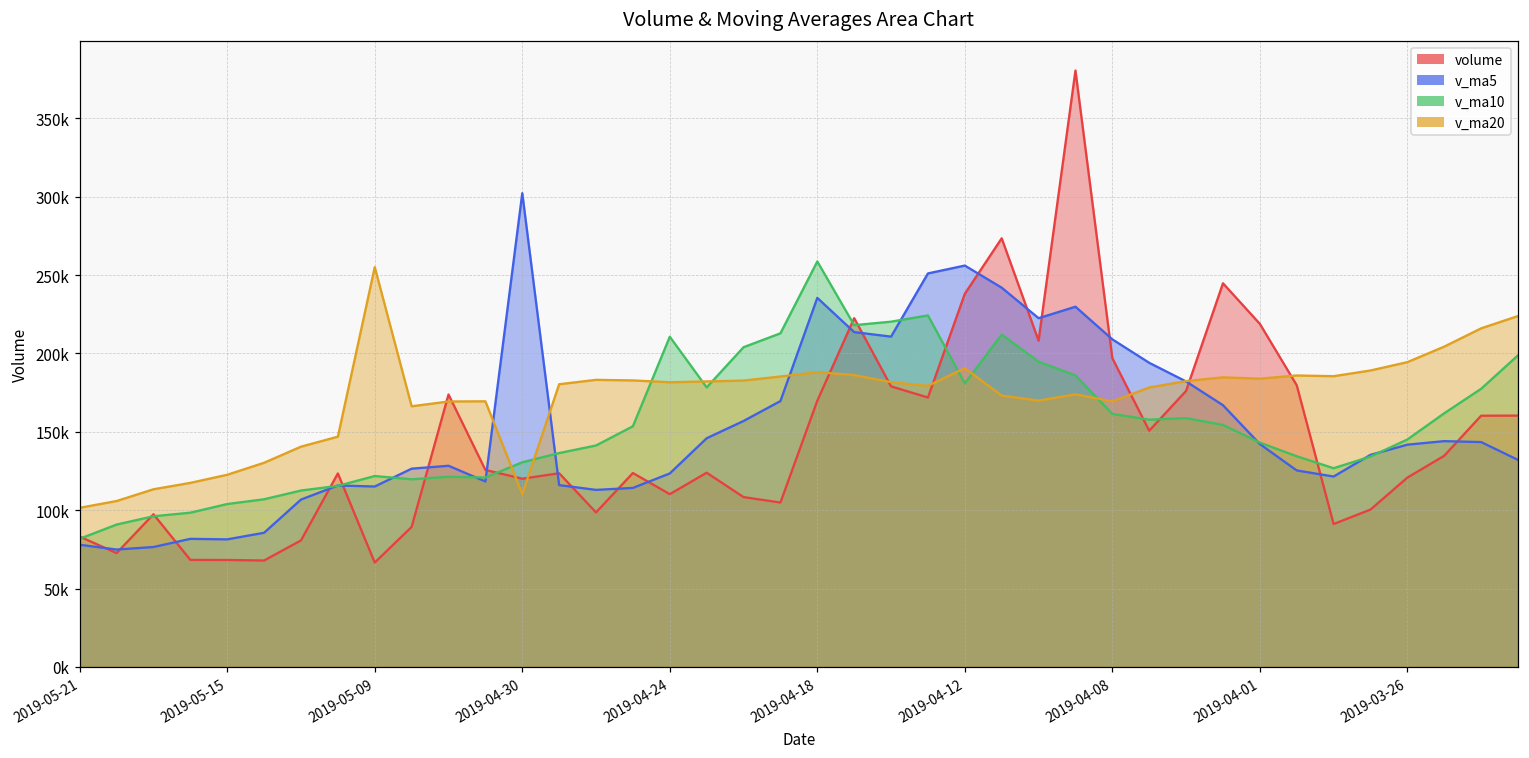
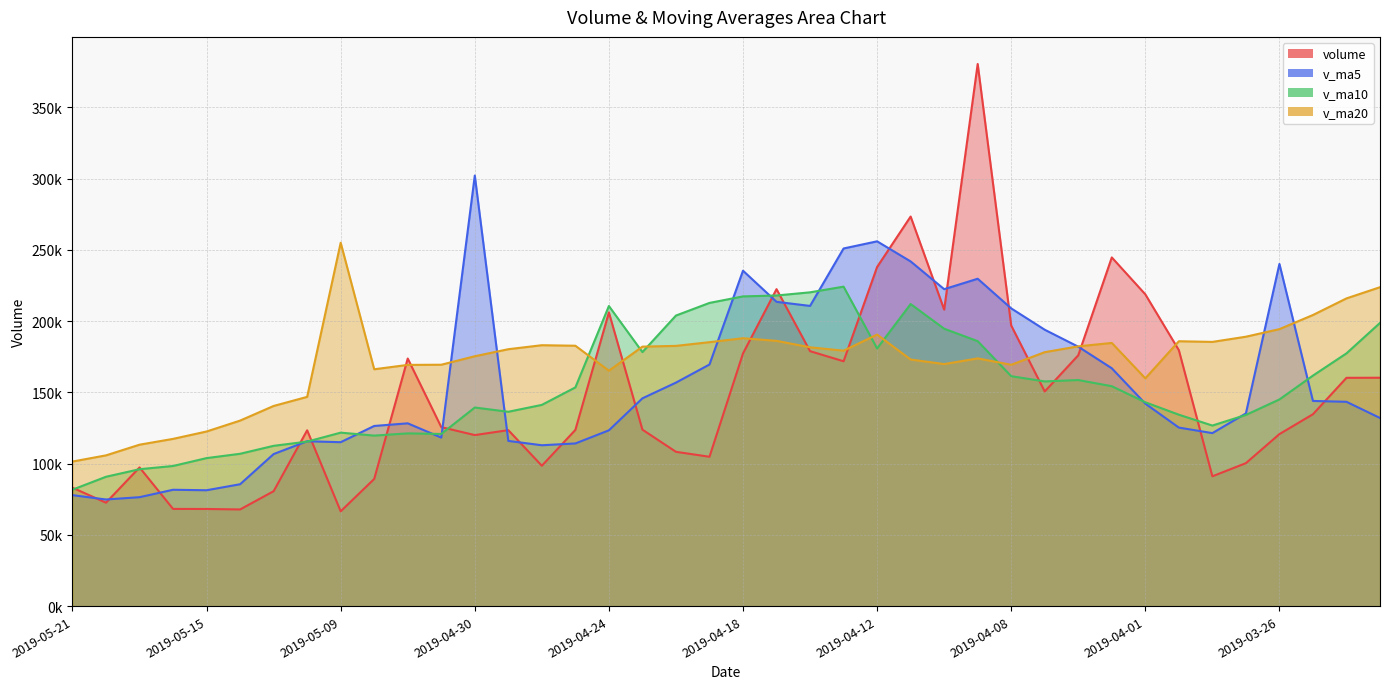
  {
    "volume": {
      "2019-05-15": 68000,
      "2019-05-09": 67000,
      "2019-04-30": 120000,
-     "2019-04-24": 110000,
-     "2019-04-18": 170000,
+     "2019-04-24": 206000,
+     "2019-04-18": 177000,
      "2019-04-12": 238000,
      "2019-04-08": 197000,
      "2019-04-01": 219000,
      "2019-03-26": 121000
    },
    "v_ma5": {
      "2019-05-21": 78000,
      "2019-05-15": 81000,
      "2019-05-09": 115000,
      "2019-04-30": 302000,
      "2019-04-24": 123000,
      "2019-04-18": 235000,
      "2019-04-12": 256000,
      "2019-04-08": 209000,
-     "2019-03-26": 142000
+     "2019-03-26": 240000
    },
    "v_ma10": {
      "2019-05-15": 104000,
      "2019-05-09": 122000,
-     "2019-04-30": 131000,
+     "2019-04-30": 139000,
      "2019-04-24": 211000,
-     "2019-04-18": 259000,
+     "2019-04-18": 217000,
      "2019-04-12": 181000,
      "2019-04-08": 161000,
      "2019-03-26": 145000
    },
    "v_ma20": {
      "2019-05-21": 101000,
      "2019-05-15": 123000,
      "2019-05-09": 255000,
-     "2019-04-30": 110000,
-     "2019-04-24": 182000,
+     "2019-04-30": 175000,
+     "2019-04-24": 165000,
      "2019-04-18": 188000,
      "2019-04-12": 191000,
      "2019-04-08": 169000,
-     "2019-04-01": 184000,
+     "2019-04-01": 160000,
      "2019-03-26": 194000
    }
  }
